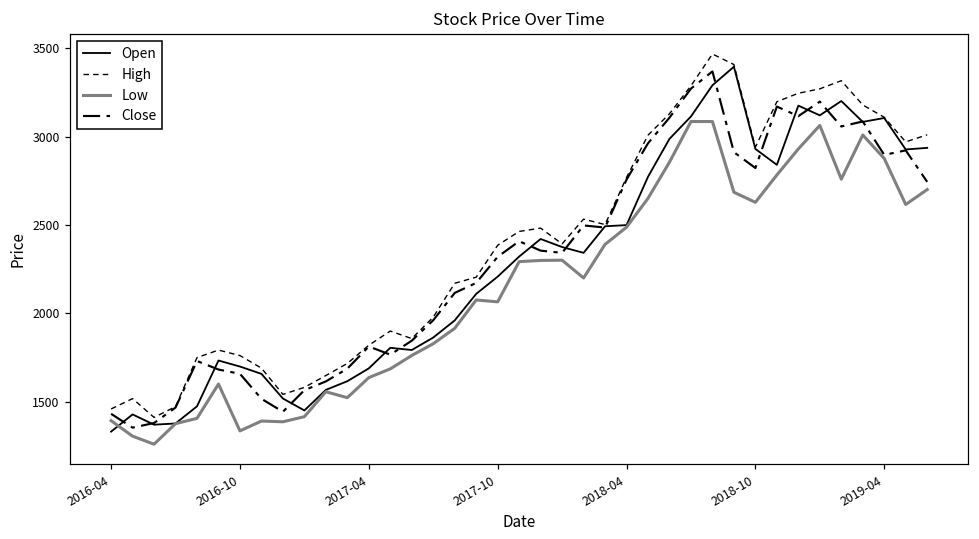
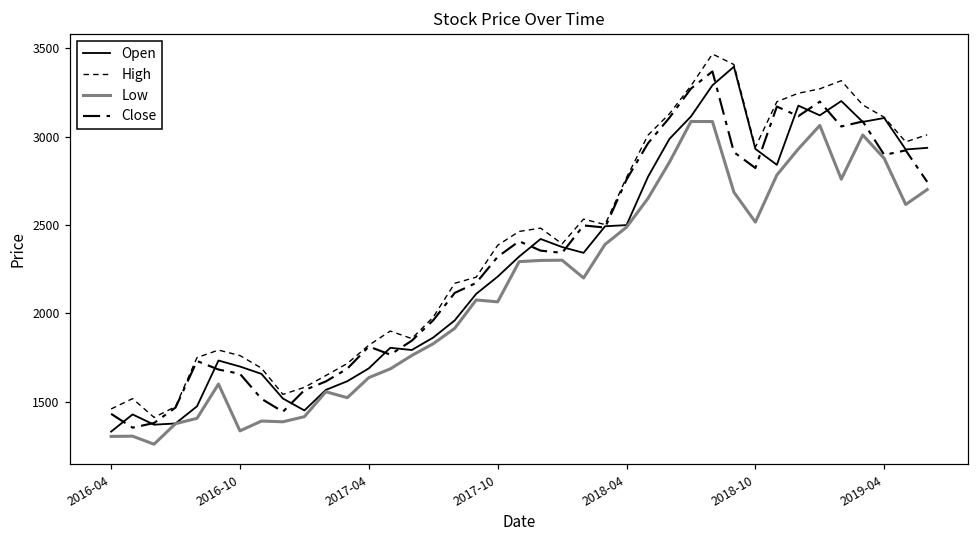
  {
    "Low": {
-     "2016-04": 1390,
+     "2016-04": 1300,
      "2016-10": 1330,
      "2017-04": 1640,
      "2017-10": 2060,
-     "2018-10": 2630,
+     "2018-10": 2520,
      "2019-04": 2880
    }
  }
